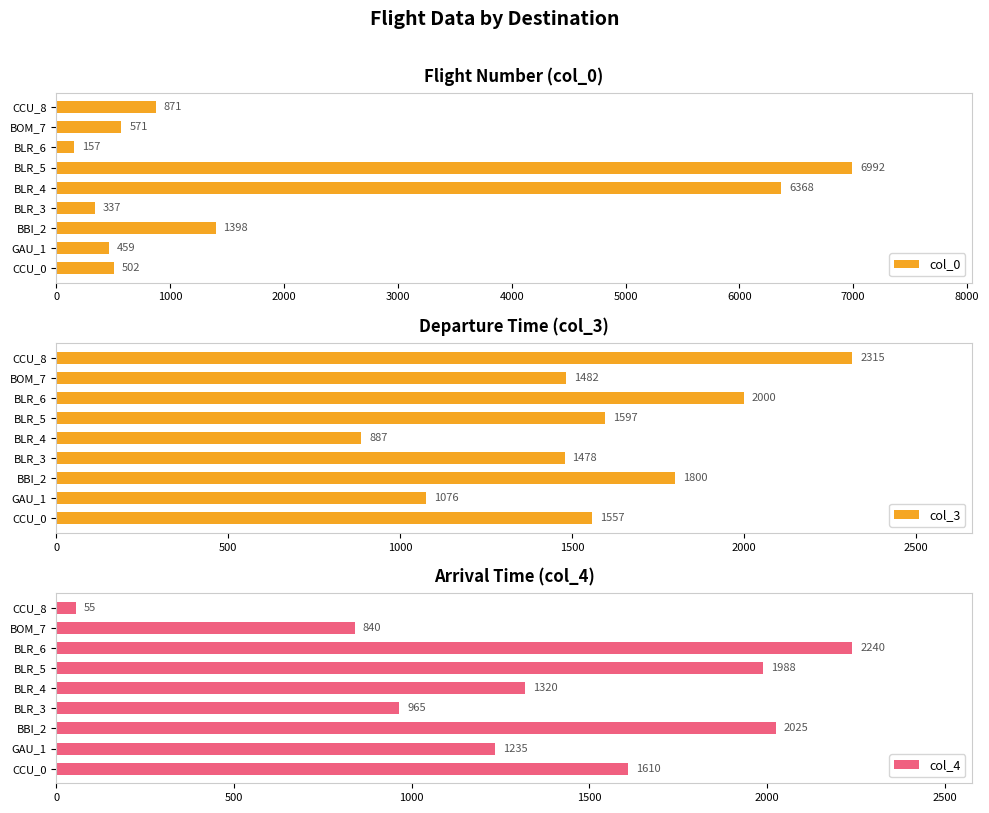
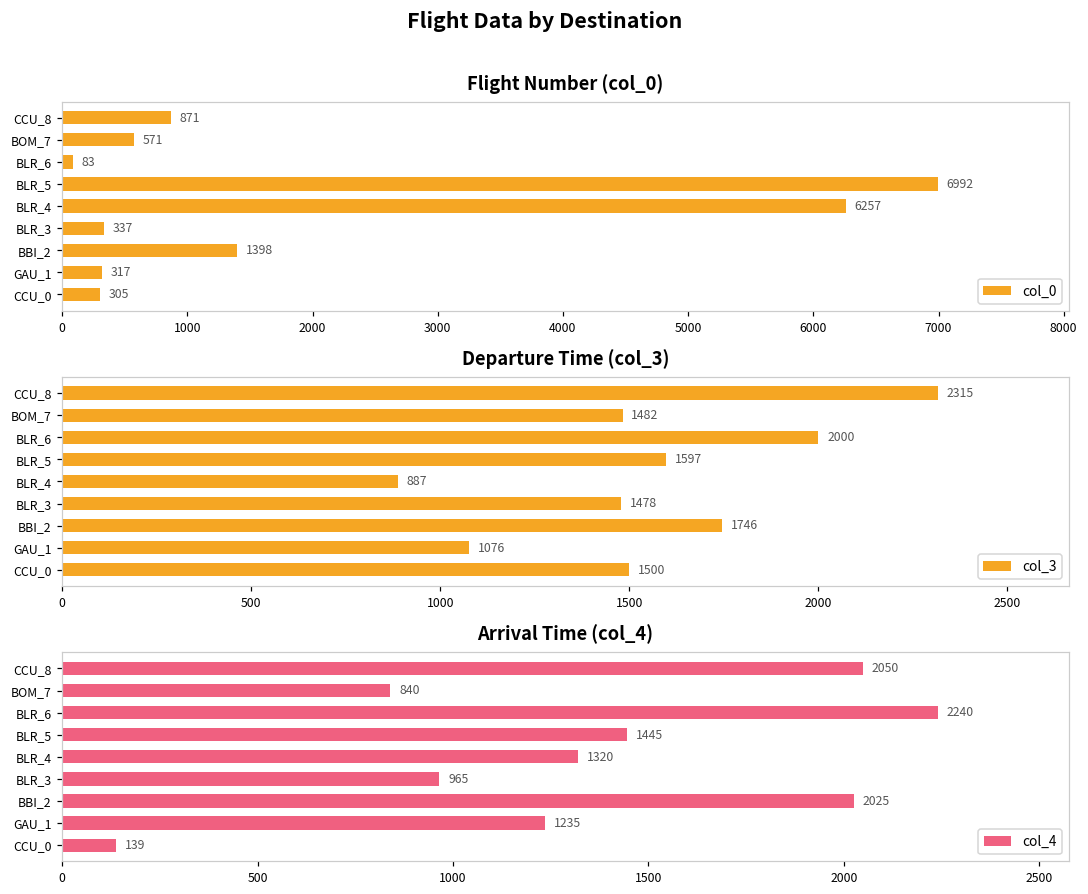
  {
    "Flight Number (col_0)": {
      "CCU_8": 871,
      "BOM_7": 571,
-     "BLR_6": 157,
+     "BLR_6": 83,
      "BLR_5": 6992,
-     "BLR_4": 6368,
+     "BLR_4": 6257,
      "BLR_3": 337,
      "BBI_2": 1398,
-     "GAU_1": 459,
-     "CCU_0": 502
+     "GAU_1": 317,
+     "CCU_0": 305
    },
    "Departure Time (col_3)": {
      "CCU_8": 2315,
      "BOM_7": 1482,
      "BLR_6": 2000,
      "BLR_5": 1597,
      "BLR_4": 887,
      "BLR_3": 1478,
-     "BBI_2": 1800,
+     "BBI_2": 1746,
      "GAU_1": 1076,
-     "CCU_0": 1557
+     "CCU_0": 1500
    },
    "Arrival Time (col_4)": {
-     "CCU_8": 55,
+     "CCU_8": 2050,
      "BOM_7": 840,
      "BLR_6": 2240,
-     "BLR_5": 1988,
+     "BLR_5": 1445,
      "BLR_4": 1320,
      "BLR_3": 965,
      "BBI_2": 2025,
      "GAU_1": 1235,
-     "CCU_0": 1610
+     "CCU_0": 139
    }
  }
